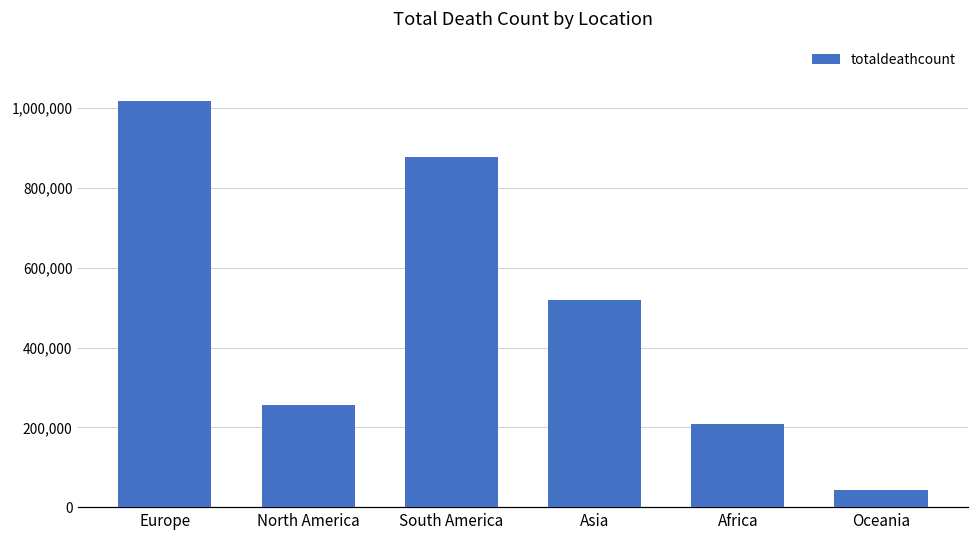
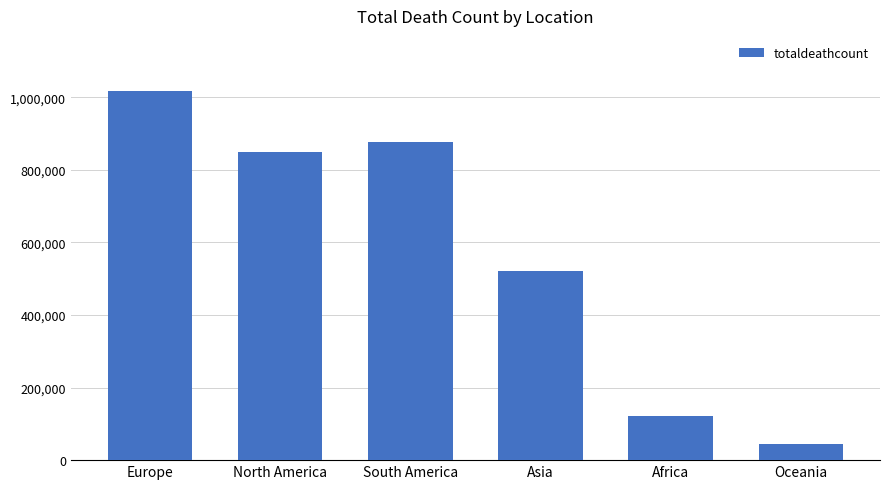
  {
    "Europe": "1,020,000",
-   "North America": "260,000",
+   "North America": "850,000",
    "South America": "880,000",
    "Asia": "520,000",
-   "Africa": "210,000",
+   "Africa": "120,000",
    "Oceania": "40,000"
  }
